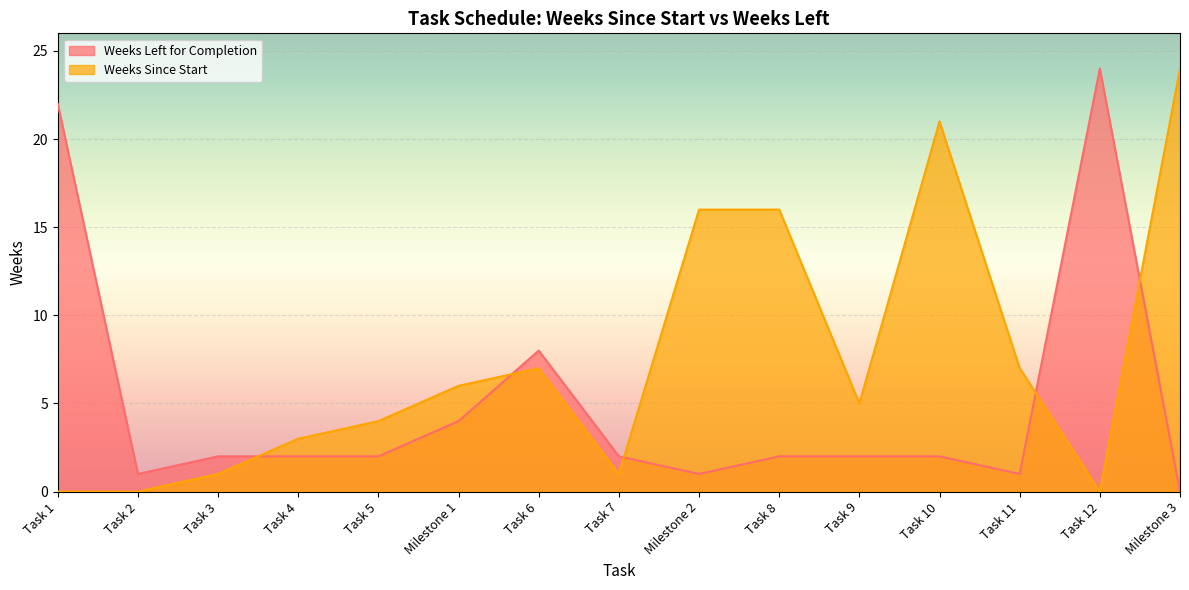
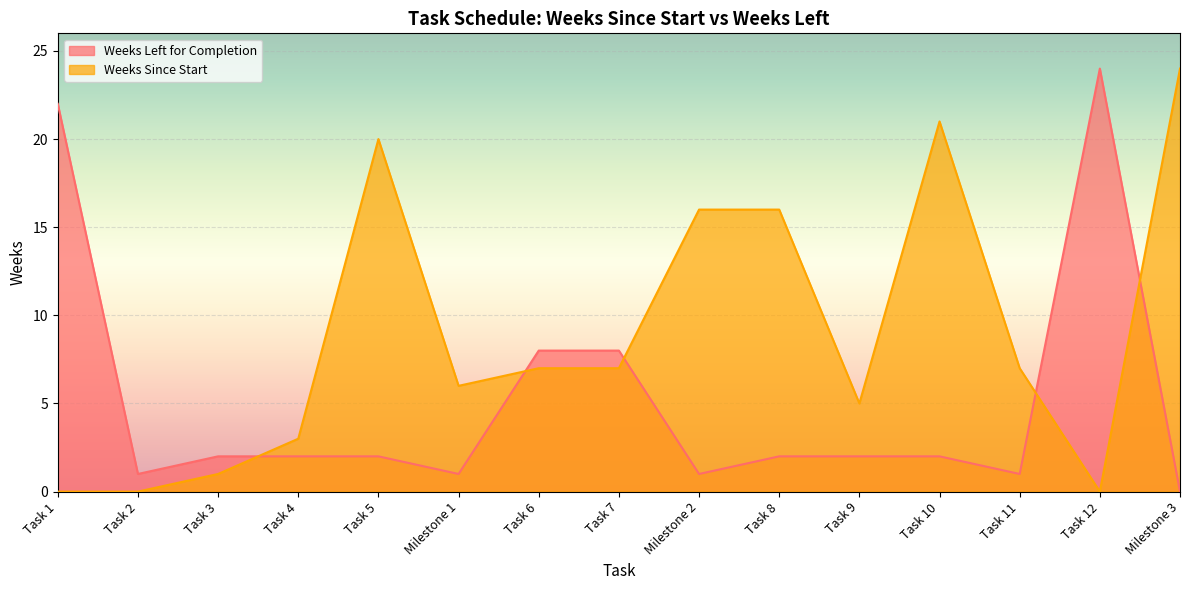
  {
    "Weeks Left for Completion": {
      "Task 1": 22,
      "Task 2": 1,
      "Task 3": 2,
      "Task 4": 2,
      "Task 5": 2,
-     "Milestone 1": 4,
+     "Milestone 1": 1,
      "Task 6": 8,
-     "Task 7": 2,
+     "Task 7": 8,
      "Milestone 2": 1,
      "Task 8": 2,
      "Task 9": 2,
      "Task 10": 2,
      "Task 11": 1,
      "Task 12": 24,
      "Milestone 3": 0
    },
    "Weeks Since Start": {
      "Task 1": 0,
      "Task 2": 0,
      "Task 3": 1,
      "Task 4": 3,
-     "Task 5": 4,
+     "Task 5": 20,
      "Milestone 1": 6,
      "Task 6": 7,
-     "Task 7": 1,
+     "Task 7": 7,
      "Milestone 2": 16,
      "Task 8": 16,
      "Task 9": 5,
      "Task 10": 21,
      "Task 11": 7,
      "Task 12": 0,
      "Milestone 3": 24
    }
  }
